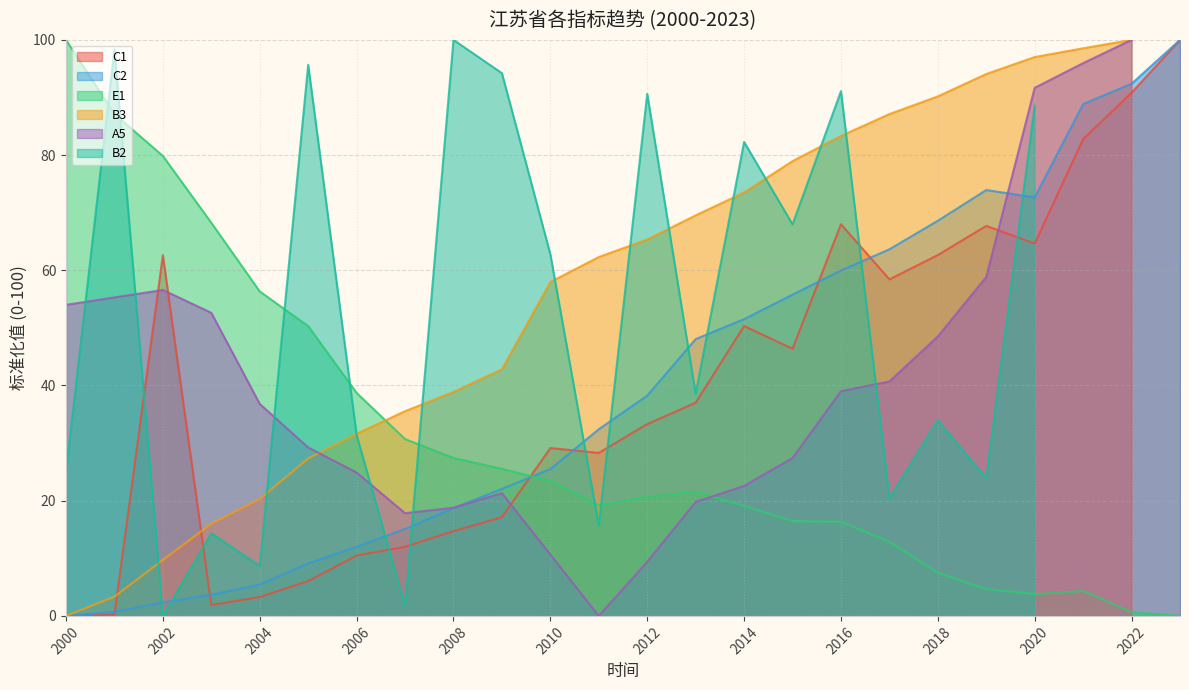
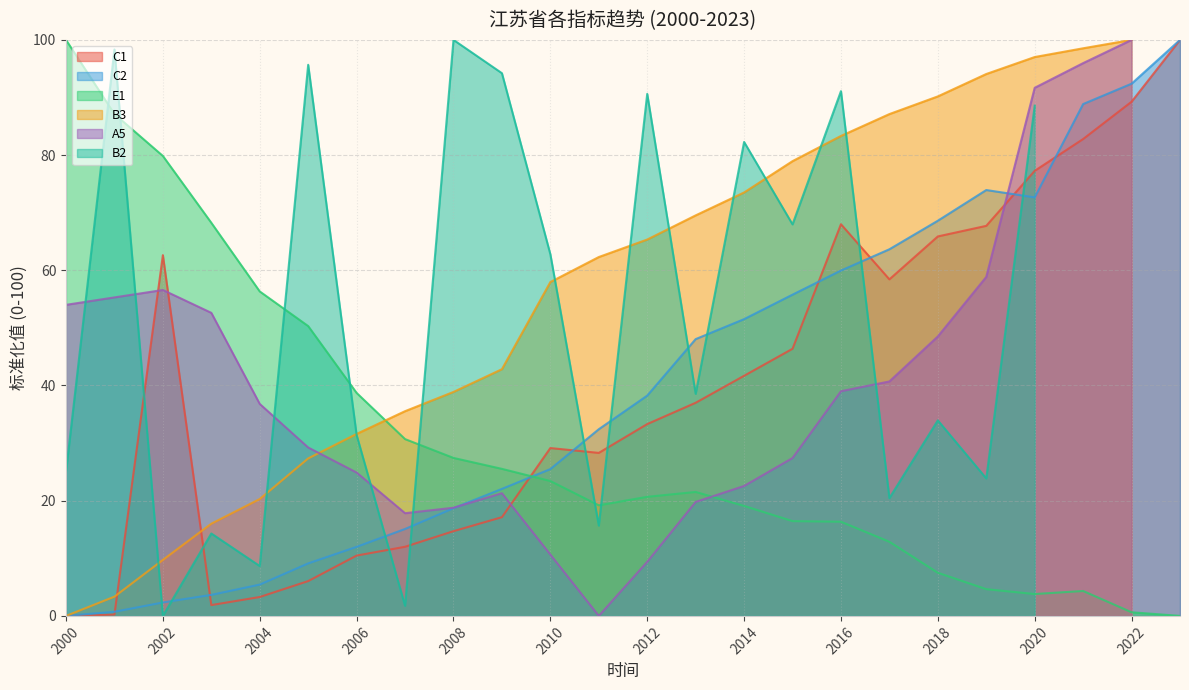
  {
    "C1": {
      "2002": 63,
      "2004": 3,
      "2006": 10,
      "2008": 15,
      "2010": 29,
      "2012": 33,
-     "2014": 50,
+     "2014": 42,
      "2016": 68,
-     "2018": 63,
-     "2020": 65,
-     "2022": 91
+     "2018": 66,
+     "2020": 77,
+     "2022": 89
    },
    "B3": {
      "2002": 10,
      "2004": 20,
      "2008": 39,
      "2010": 58,
      "2012": 65,
      "2014": 74,
      "2016": 83,
      "2018": 90,
      "2020": 97
    },
    "A5": {
      "2000": 54,
      "2002": 57,
      "2004": 37,
      "2006": 25,
      "2010": 11,
      "2012": 9,
      "2014": 23,
      "2016": 39,
      "2018": 49,
      "2020": 92
    }
  }
